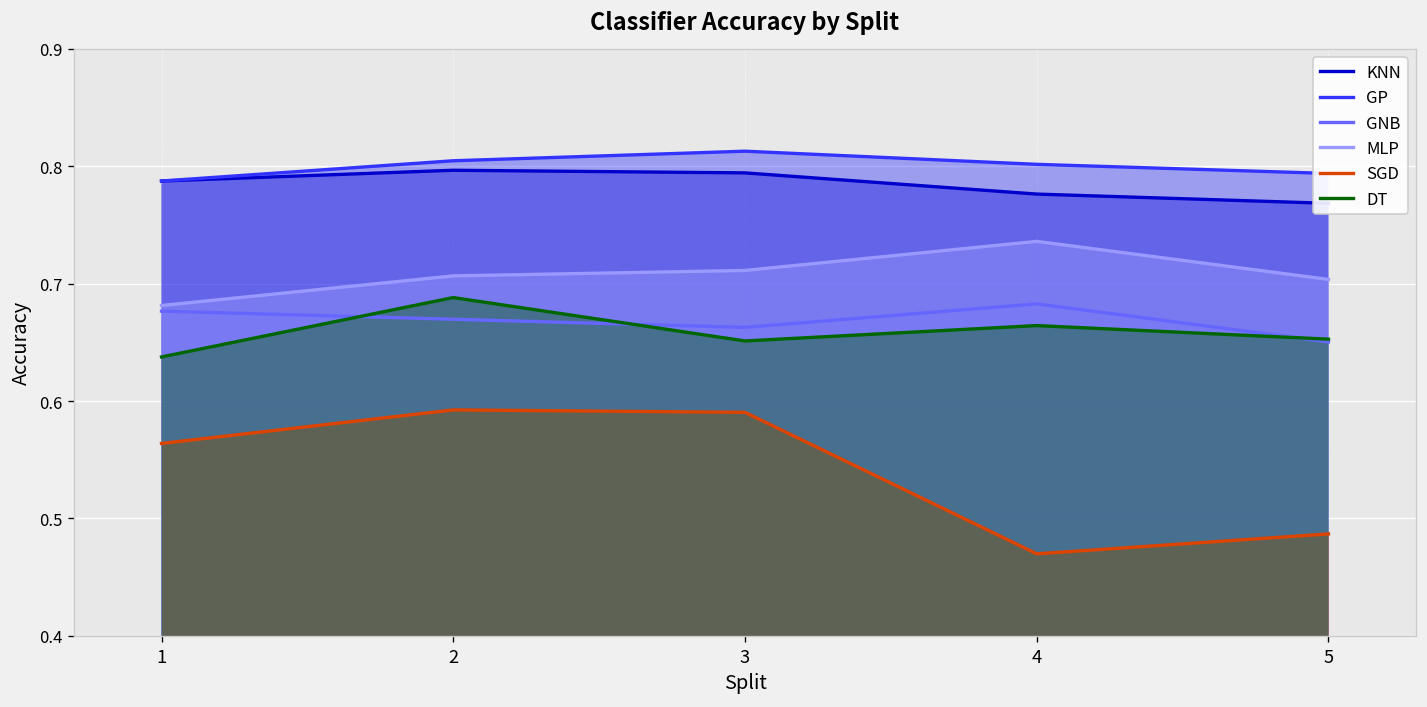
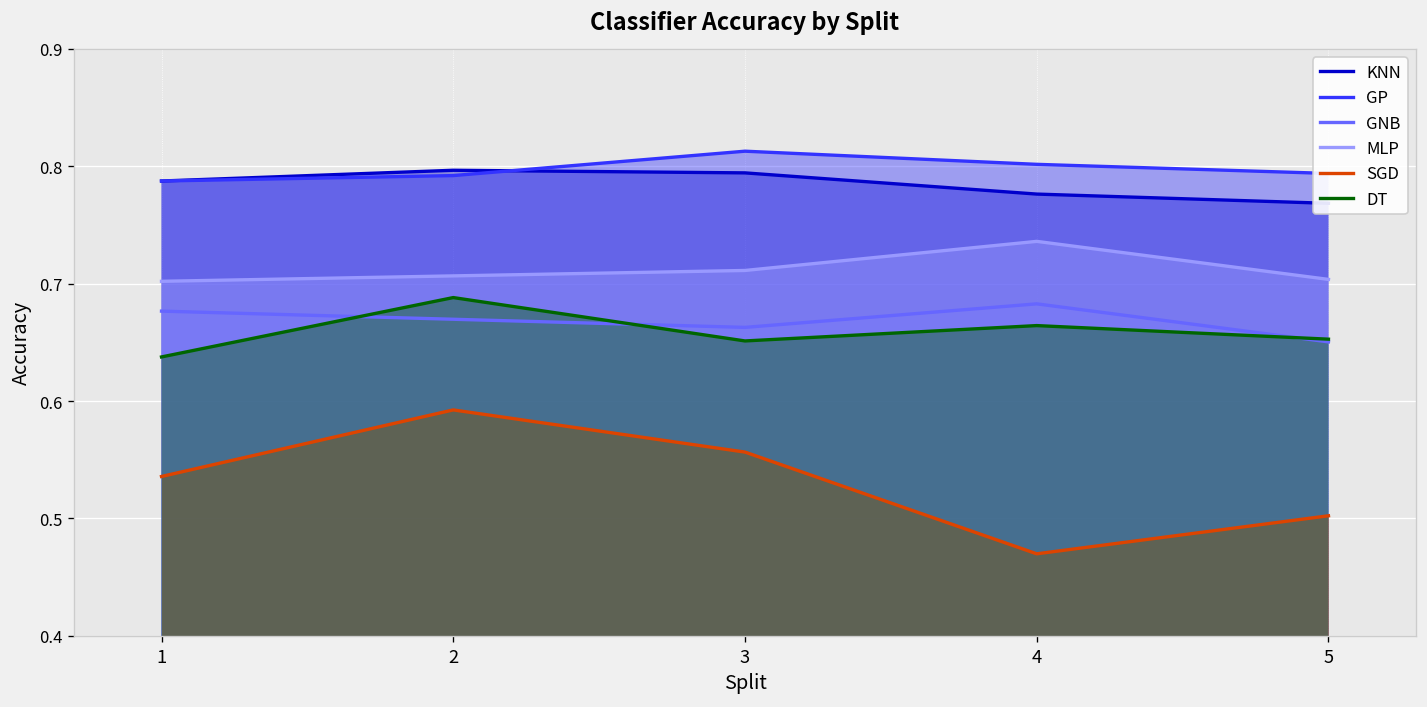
  {
    "KNN": {
      "2": 0.80,
      "3": 0.79,
      "4": 0.78
    },
    "GP": {
-     "2": 0.80,
+     "2": 0.79,
      "3": 0.81,
      "4": 0.80
    },
    "GNB": {
      "1": 0.68,
      "2": 0.67,
      "3": 0.66,
      "4": 0.68
    },
    "MLP": {
-     "1": 0.68,
+     "1": 0.70,
      "2": 0.71,
      "3": 0.71,
      "4": 0.74,
      "5": 0.70
    },
    "SGD": {
-     "1": 0.56,
+     "1": 0.54,
      "2": 0.59,
-     "3": 0.59,
+     "3": 0.56,
      "4": 0.47,
-     "5": 0.49
+     "5": 0.50
    },
    "DT": {
      "1": 0.64,
      "2": 0.69,
      "3": 0.65,
      "4": 0.66
    }
  }
